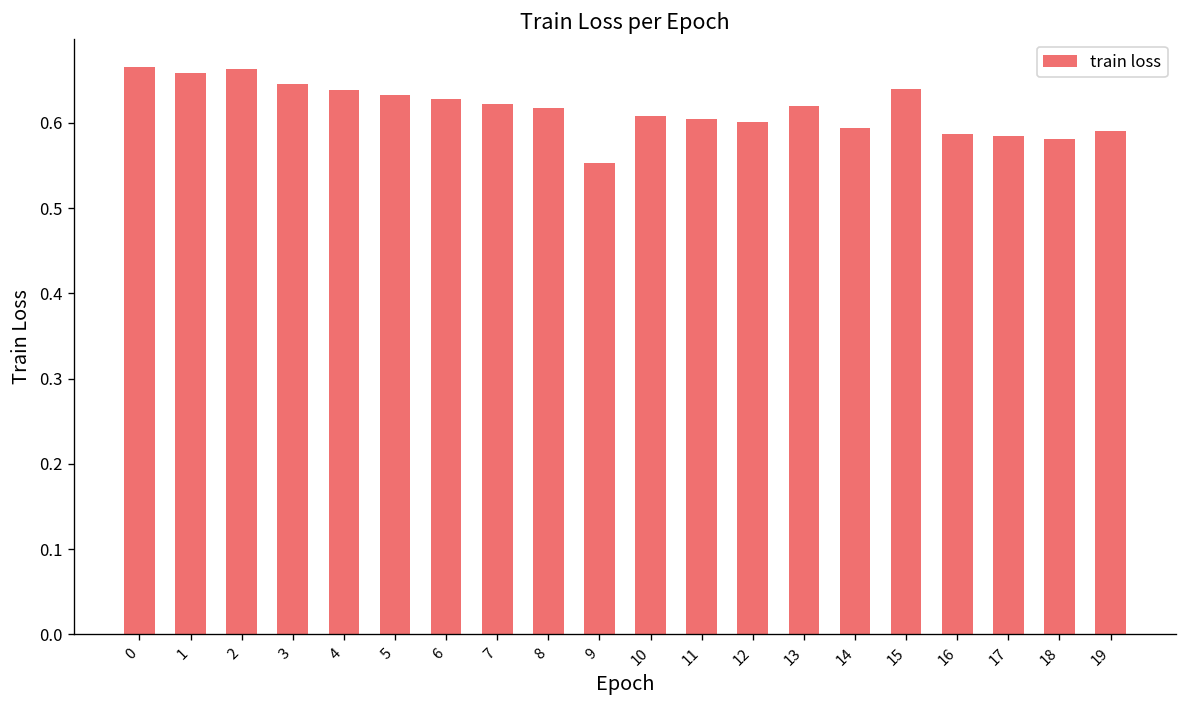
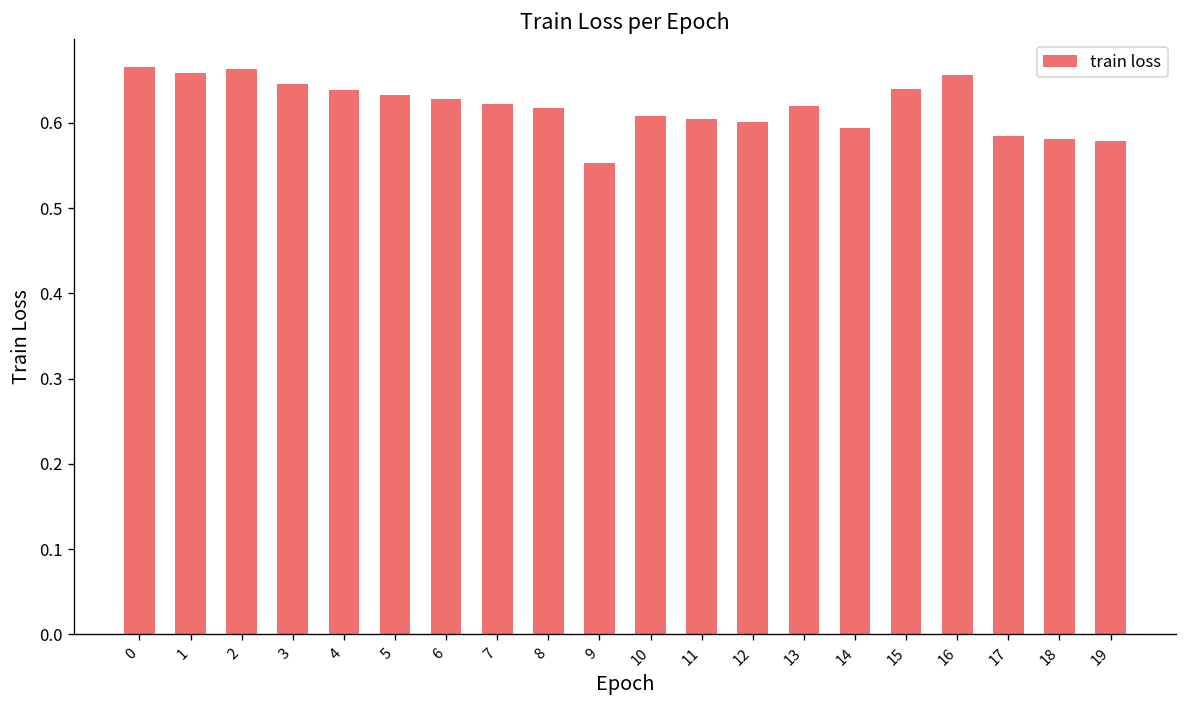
  {
    "0": 0.67,
    "1": 0.66,
    "2": 0.66,
    "3": 0.65,
    "4": 0.64,
    "5": 0.63,
    "6": 0.63,
    "7": 0.62,
    "8": 0.62,
    "9": 0.55,
    "10": 0.61,
    "11": 0.60,
    "12": 0.60,
    "13": 0.62,
    "14": 0.59,
    "15": 0.64,
-   "16": 0.59,
+   "16": 0.66,
    "17": 0.58,
    "18": 0.58,
-   "19": 0.59
+   "19": 0.58
  }
